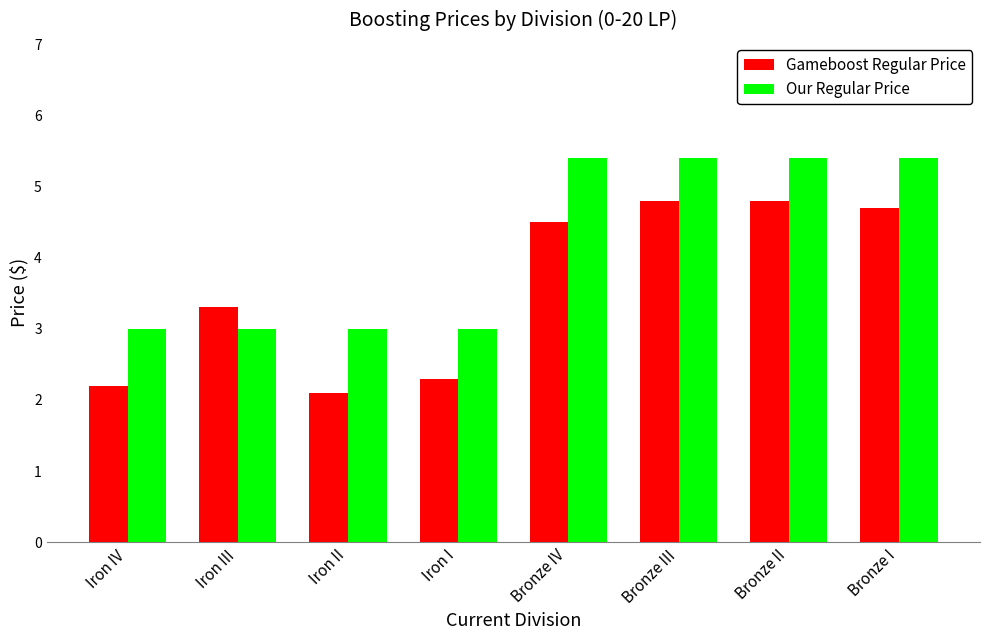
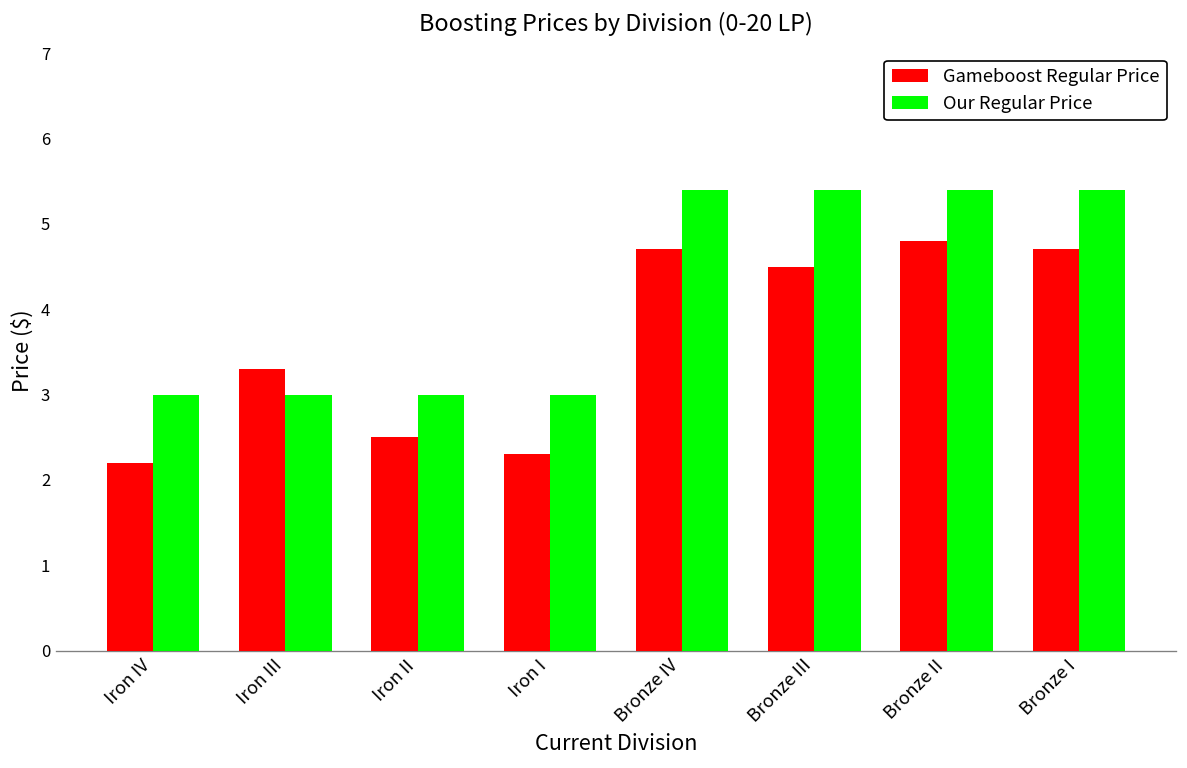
  {
    "Gameboost Regular Price": {
      "Iron IV": 2.2,
      "Iron III": 3.3,
-     "Iron II": 2.1,
+     "Iron II": 2.5,
      "Iron I": 2.3,
-     "Bronze IV": 4.5,
-     "Bronze III": 4.8,
+     "Bronze IV": 4.7,
+     "Bronze III": 4.5,
      "Bronze II": 4.8,
      "Bronze I": 4.7
    },
    "Our Regular Price": {
      "Iron IV": 3.0,
      "Iron III": 3.0,
      "Iron II": 3.0,
      "Iron I": 3.0,
      "Bronze IV": 5.4,
      "Bronze III": 5.4,
      "Bronze II": 5.4,
      "Bronze I": 5.4
    }
  }
